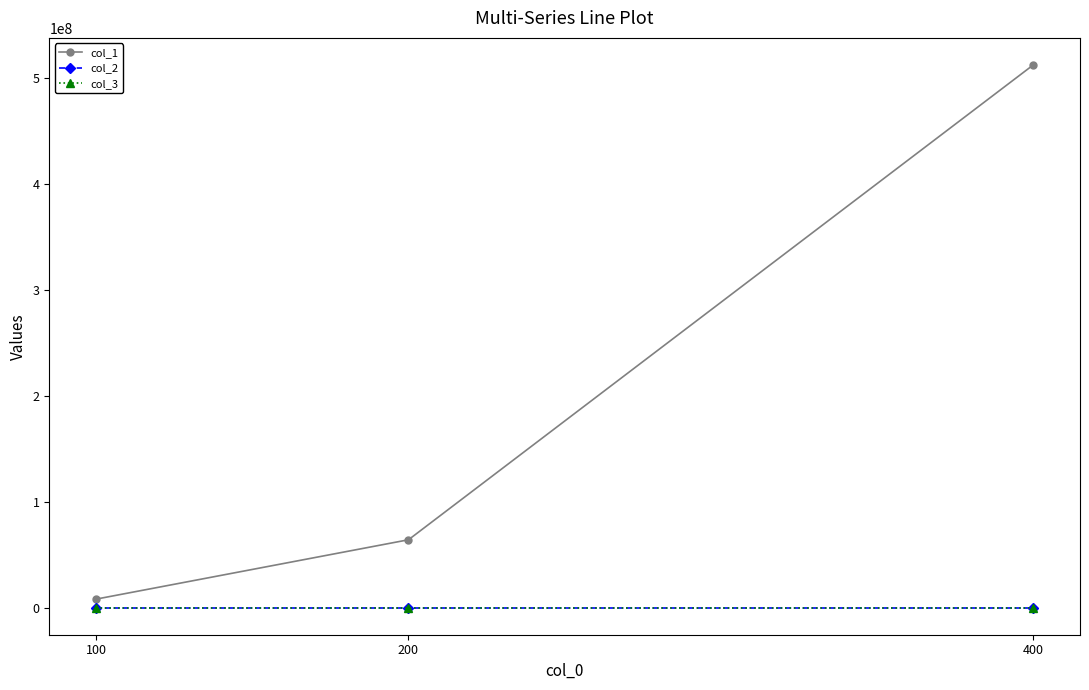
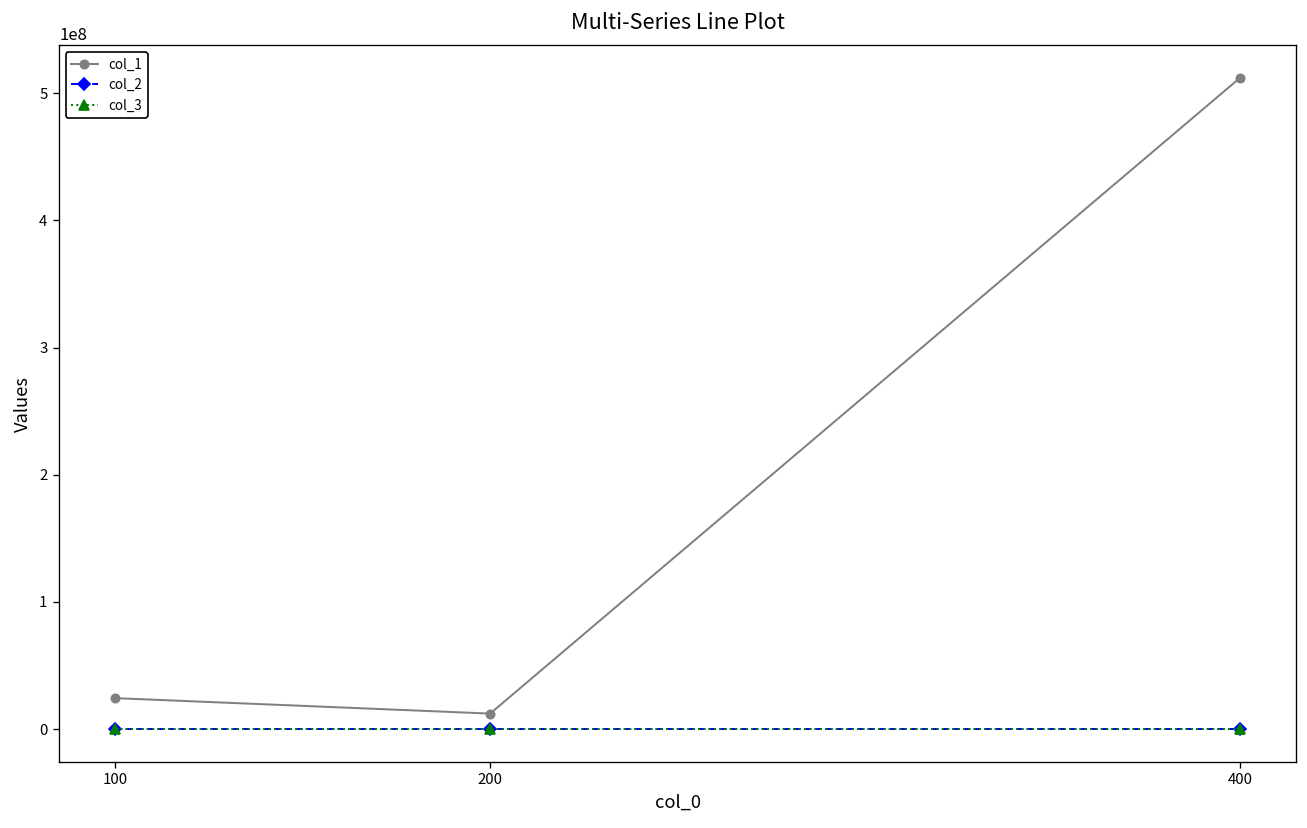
  {
    "col_1": {
-     "100": 8000000,
-     "200": 64000000,
+     "100": 24000000,
+     "200": 12000000,
      "400": 512000000
    },
    "col_3": {
      "100": 0,
      "200": 0,
      "400": 0
    }
  }
